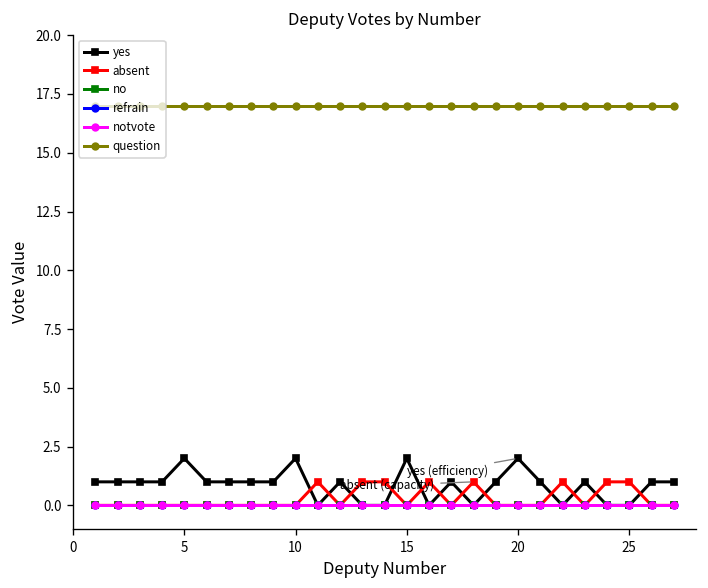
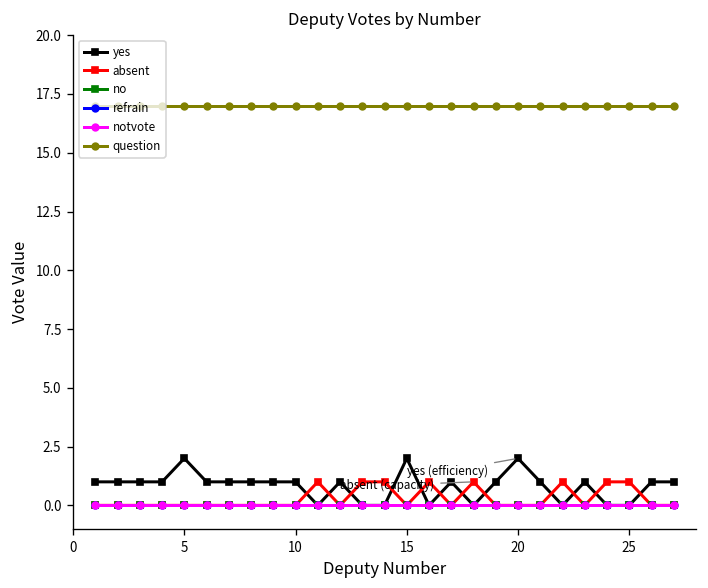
  {
    "yes": {
      "5": 2,
-     "10": 2,
+     "10": 1,
      "15": 2,
      "20": 2
    },
    "absent": {
      "25": 1
    },
    "question": {
      "5": 17,
      "10": 17,
      "15": 17,
      "20": 17,
      "25": 17
    }
  }
